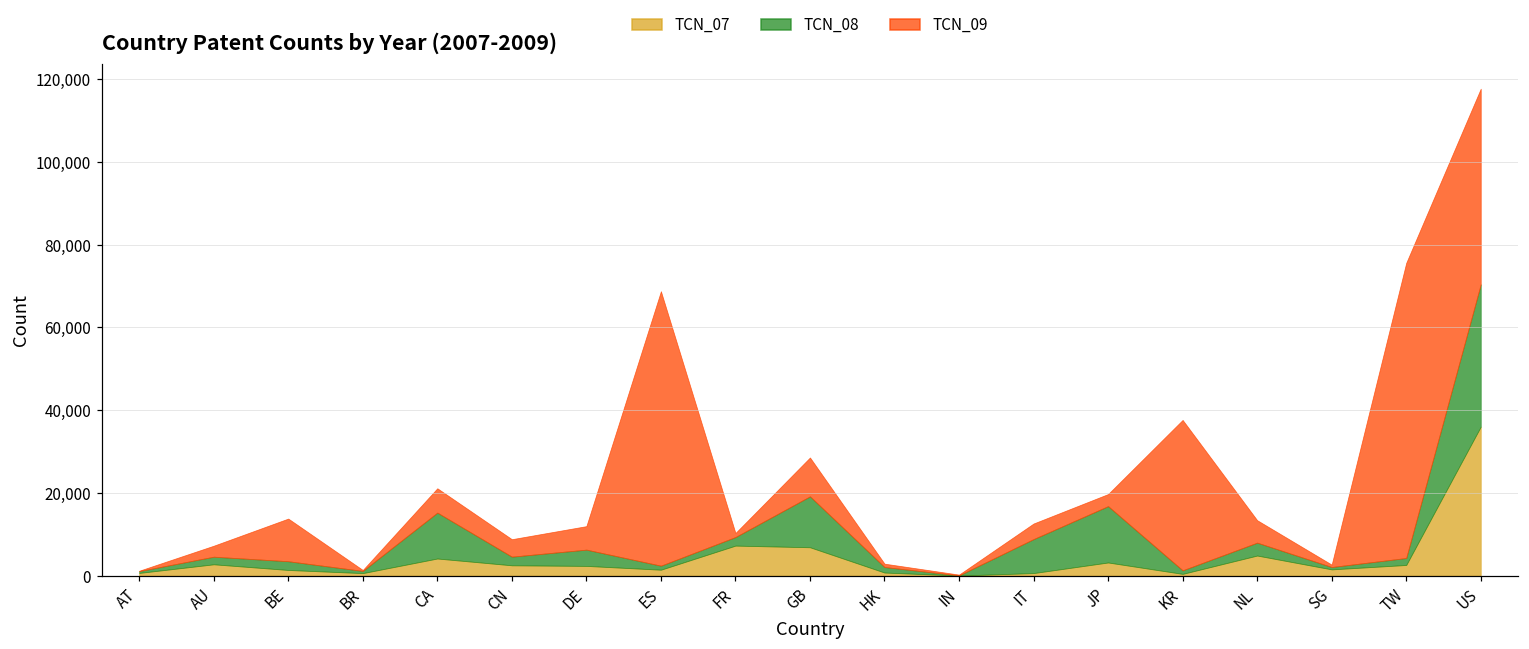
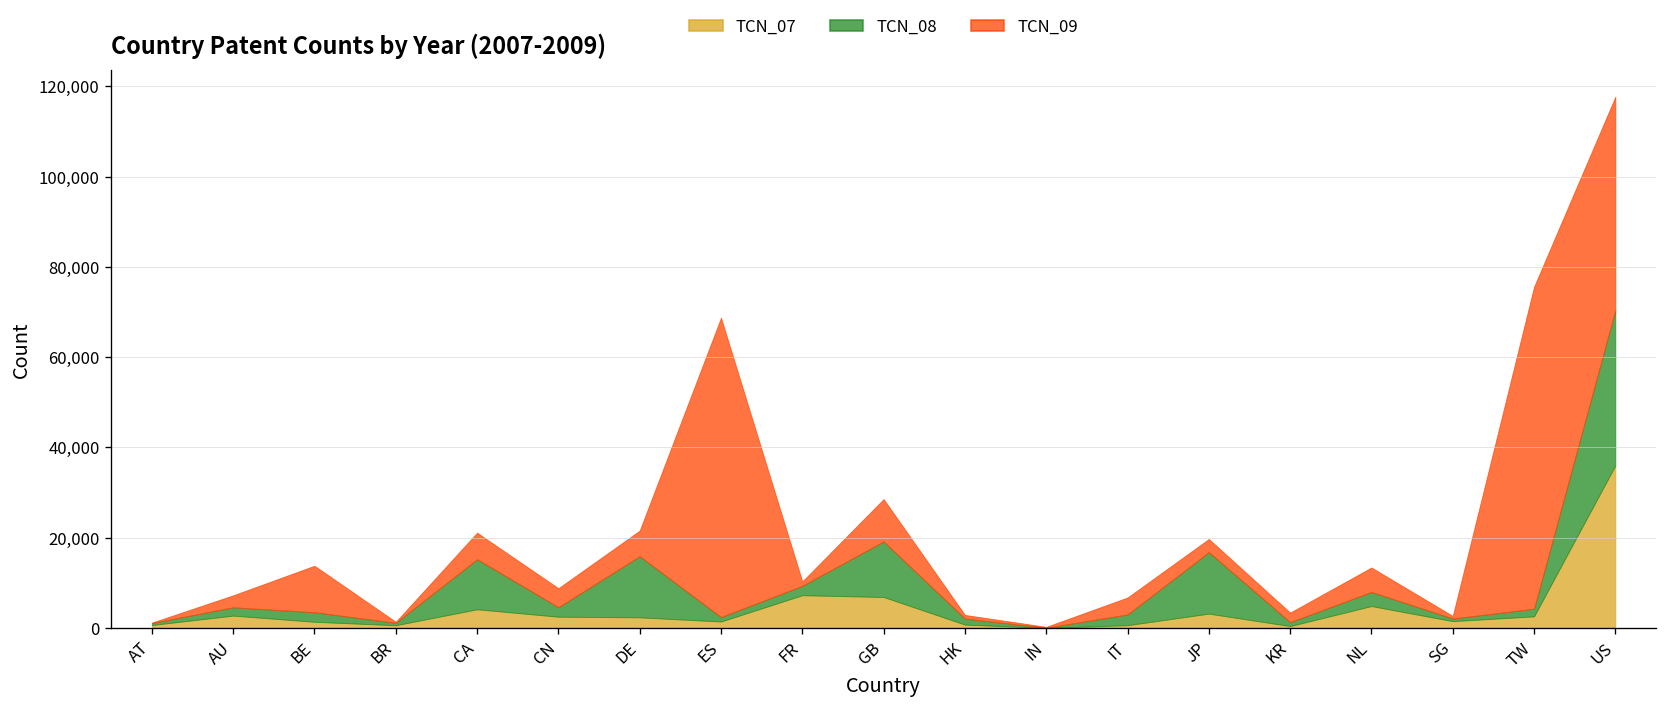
  {
    "TCN_07": {
      "AU": "3,000",
      "BE": "1,000",
      "CA": "4,000",
      "CN": "3,000",
      "DE": "2,000",
      "ES": "1,000",
      "FR": "7,000",
      "GB": "7,000",
      "HK": "1,000",
      "JP": "3,000",
      "NL": "5,000",
      "TW": "3,000",
      "US": "36,000"
    },
    "TCN_08": {
      "AU": "2,000",
      "BE": "2,000",
      "CA": "11,000",
      "CN": "2,000",
-     "DE": "4,000",
+     "DE": "14,000",
      "ES": "1,000",
      "FR": "2,000",
      "GB": "12,000",
      "HK": "1,000",
-     "IT": "8,000",
+     "IT": "2,000",
      "JP": "14,000",
      "KR": "1,000",
      "NL": "3,000",
      "TW": "2,000",
      "US": "34,000"
    },
    "TCN_09": {
      "AU": "3,000",
      "BE": "10,000",
      "CA": "6,000",
      "CN": "4,000",
      "DE": "6,000",
      "ES": "66,000",
      "FR": "1,000",
      "GB": "9,000",
      "HK": "1,000",
      "IT": "4,000",
      "JP": "3,000",
-     "KR": "36,000",
+     "KR": "2,000",
      "NL": "5,000",
      "TW": "71,000",
      "US": "47,000"
    }
  }
